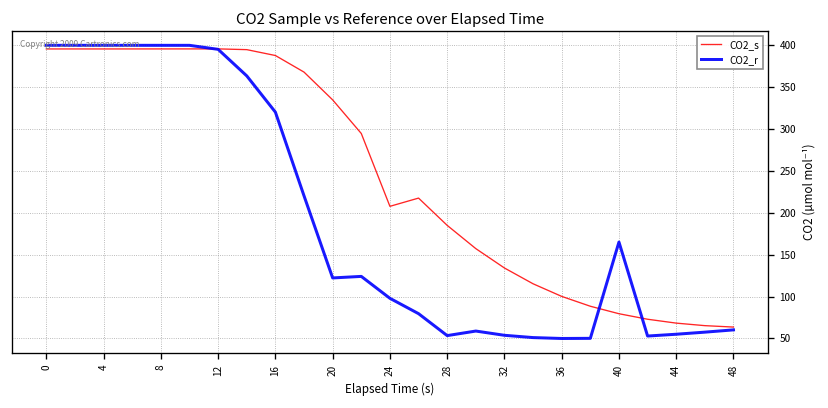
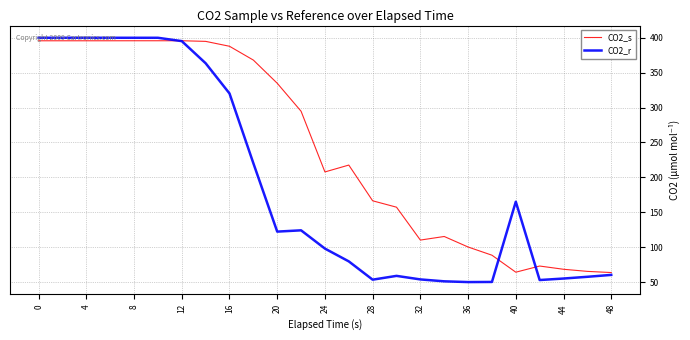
  {
    "CO2_s": {
      "8": 400,
      "16": 390,
      "20": 330,
      "24": 210,
-     "28": 190,
-     "32": 130,
+     "28": 170,
+     "32": 110,
      "36": 100,
-     "40": 80,
+     "40": 60,
      "44": 70
    },
    "CO2_r": {
      "8": 400,
      "16": 320,
      "20": 120,
      "24": 100,
      "28": 50,
      "32": 50,
      "36": 50,
      "40": 170,
      "44": 60
    }
  }
